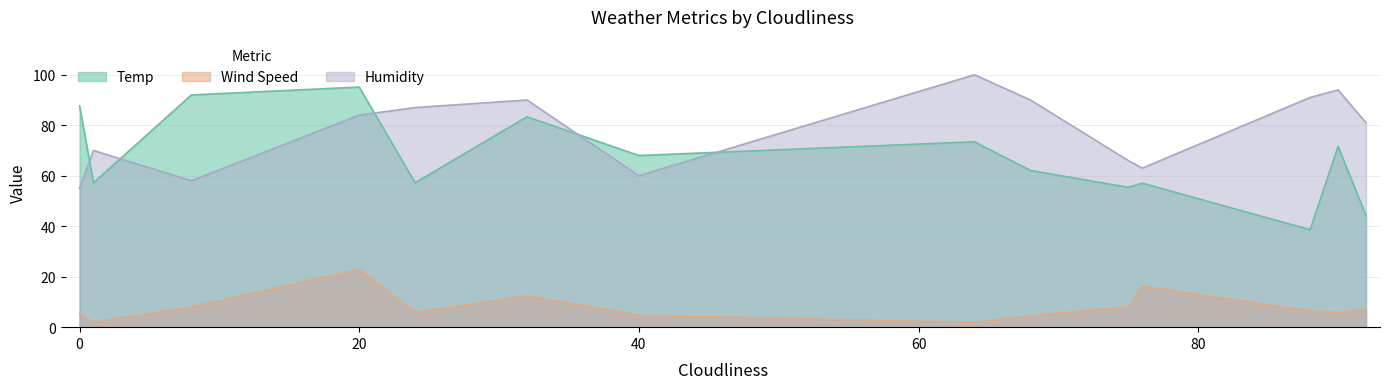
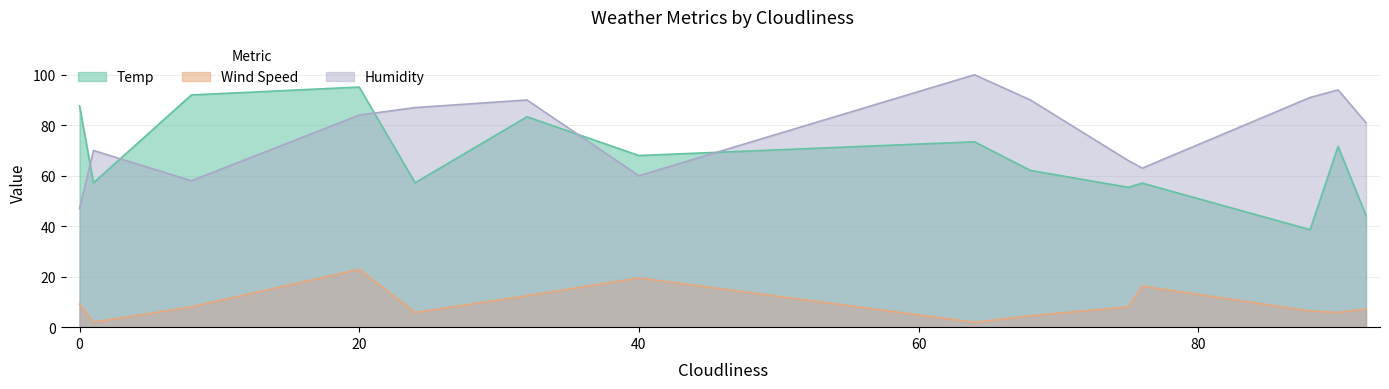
  {
    "Temp": {
      "0": 88,
      "20": 95,
      "40": 68
    },
    "Wind Speed": {
-     "0": 6,
+     "0": 9,
      "20": 23,
-     "40": 5
+     "40": 20
    },
    "Humidity": {
-     "0": 55,
+     "0": 47,
      "20": 84,
      "40": 60
    }
  }
